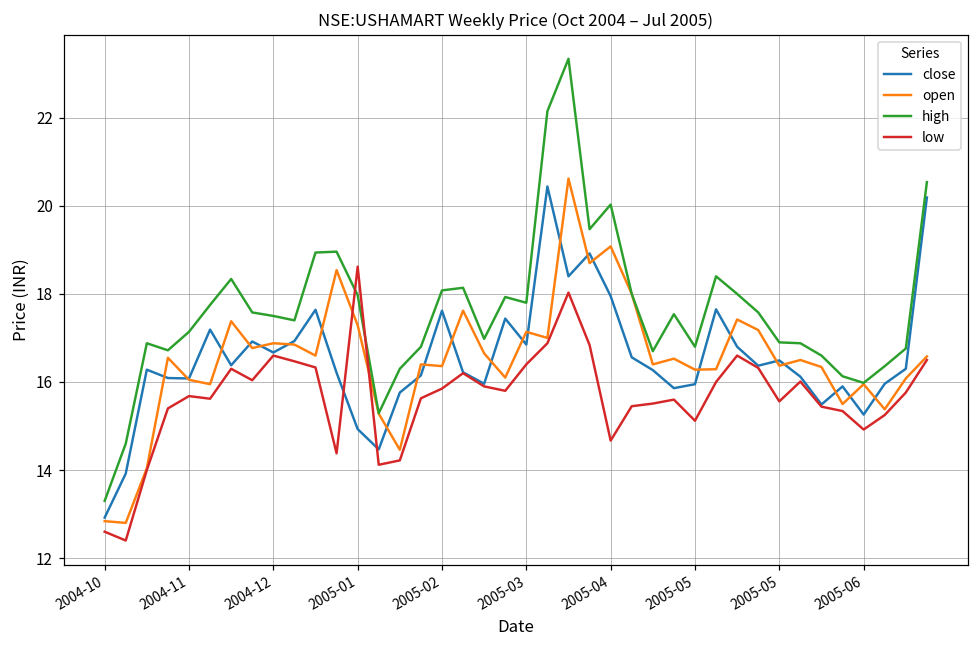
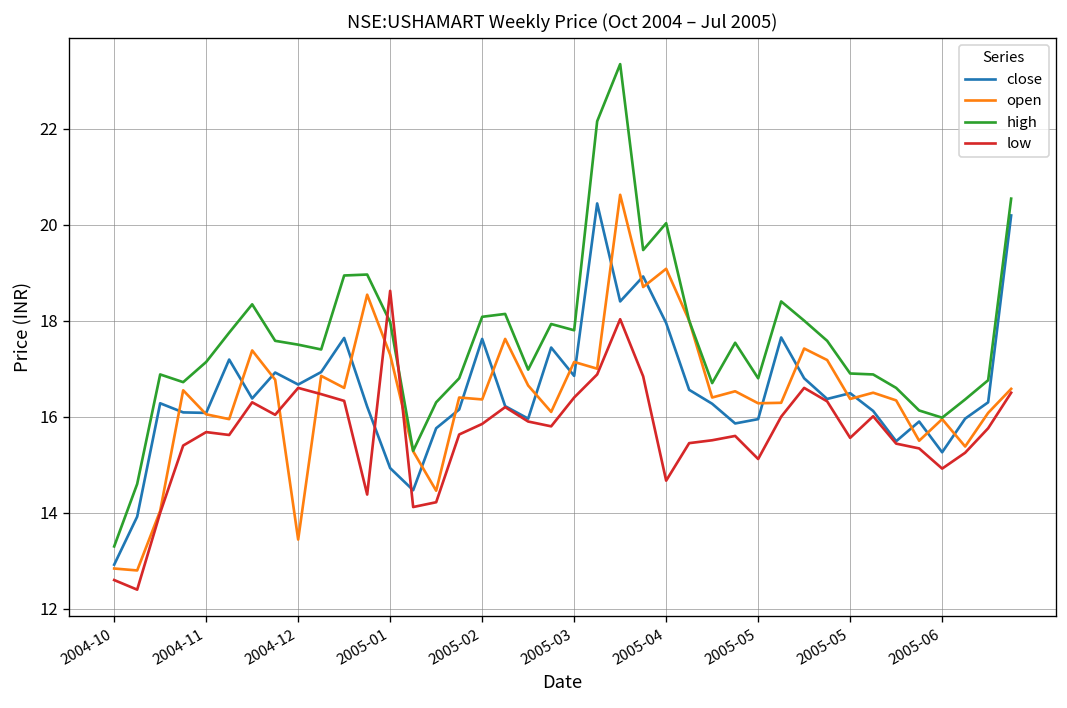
  {
    "close": {
      "2004-10": 12.9,
      "2004-12": 16.7,
      "2005-01": 14.9,
      "2005-02": 17.6,
      "2005-03": 16.9,
      "2005-04": 18.0,
      "2005-06": 15.3
    },
    "open": {
      "2004-10": 12.8,
-     "2004-12": 16.9,
+     "2004-12": 13.4,
      "2005-01": 17.3,
      "2005-02": 16.4,
      "2005-03": 17.1,
      "2005-04": 19.1
    },
    "high": {
      "2004-10": 13.3,
      "2004-11": 17.1,
      "2004-12": 17.5,
      "2005-01": 18.0,
      "2005-02": 18.1,
      "2005-03": 17.8,
      "2005-04": 20.0
    },
    "low": {
      "2004-10": 12.6,
      "2004-11": 15.7,
      "2004-12": 16.6,
      "2005-01": 18.6,
      "2005-02": 15.9,
      "2005-03": 16.4,
      "2005-04": 14.7,
      "2005-06": 14.9
    }
  }
